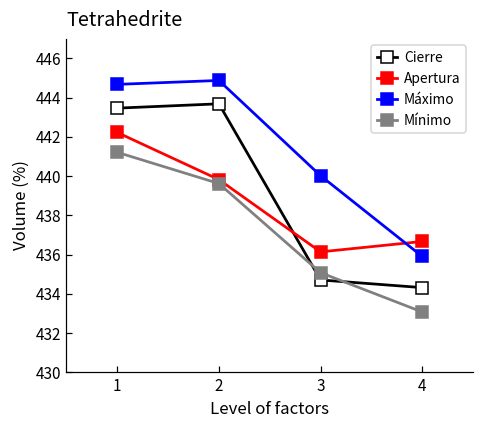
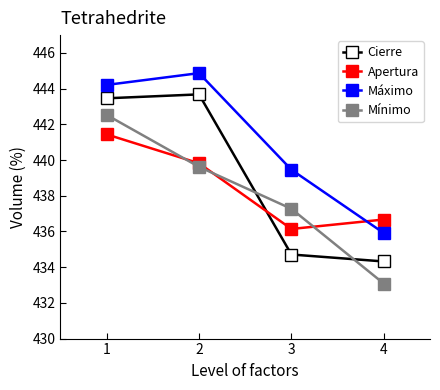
  {
    "Cierre": {
      "1": 443.5,
      "2": 443.7,
      "3": 434.7,
      "4": 434.3
    },
    "Apertura": {
-     "1": 442.2,
+     "1": 441.4,
      "2": 439.8,
      "3": 436.1,
      "4": 436.7
    },
    "Máximo": {
-     "1": 444.7,
+     "1": 444.2,
      "2": 444.9,
-     "3": 440.0,
+     "3": 439.5,
      "4": 435.9
    },
    "Mínimo": {
-     "1": 441.2,
+     "1": 442.5,
      "2": 439.6,
-     "3": 435.1,
+     "3": 437.3,
      "4": 433.1
    }
  }
